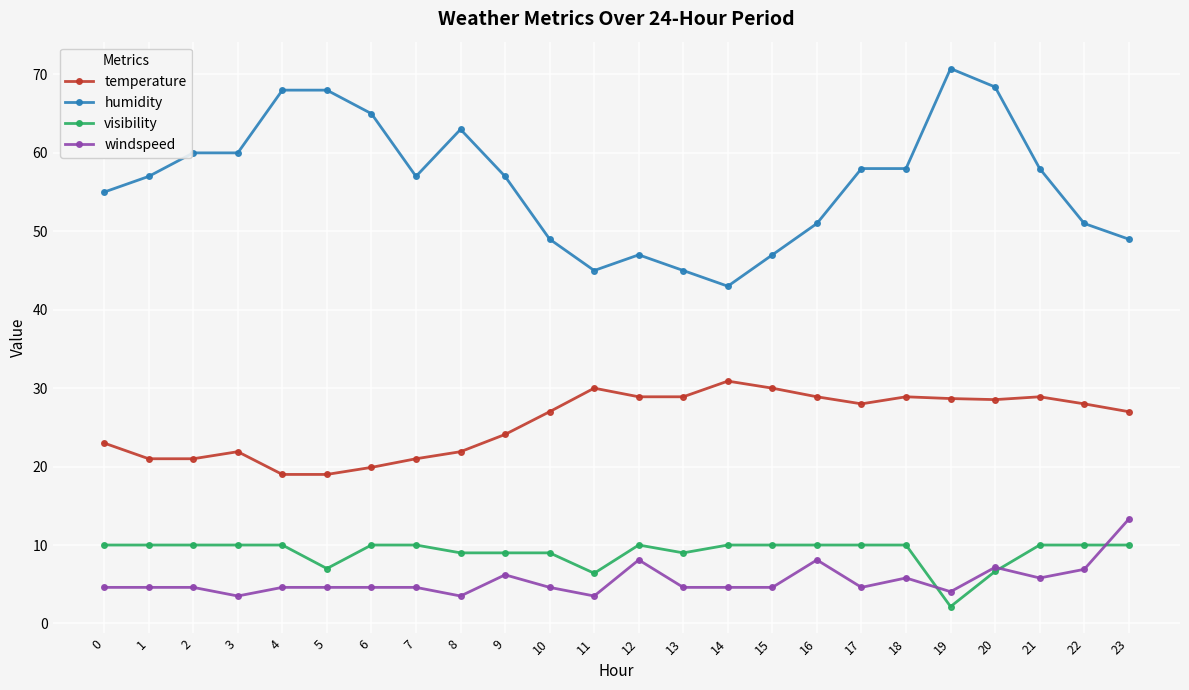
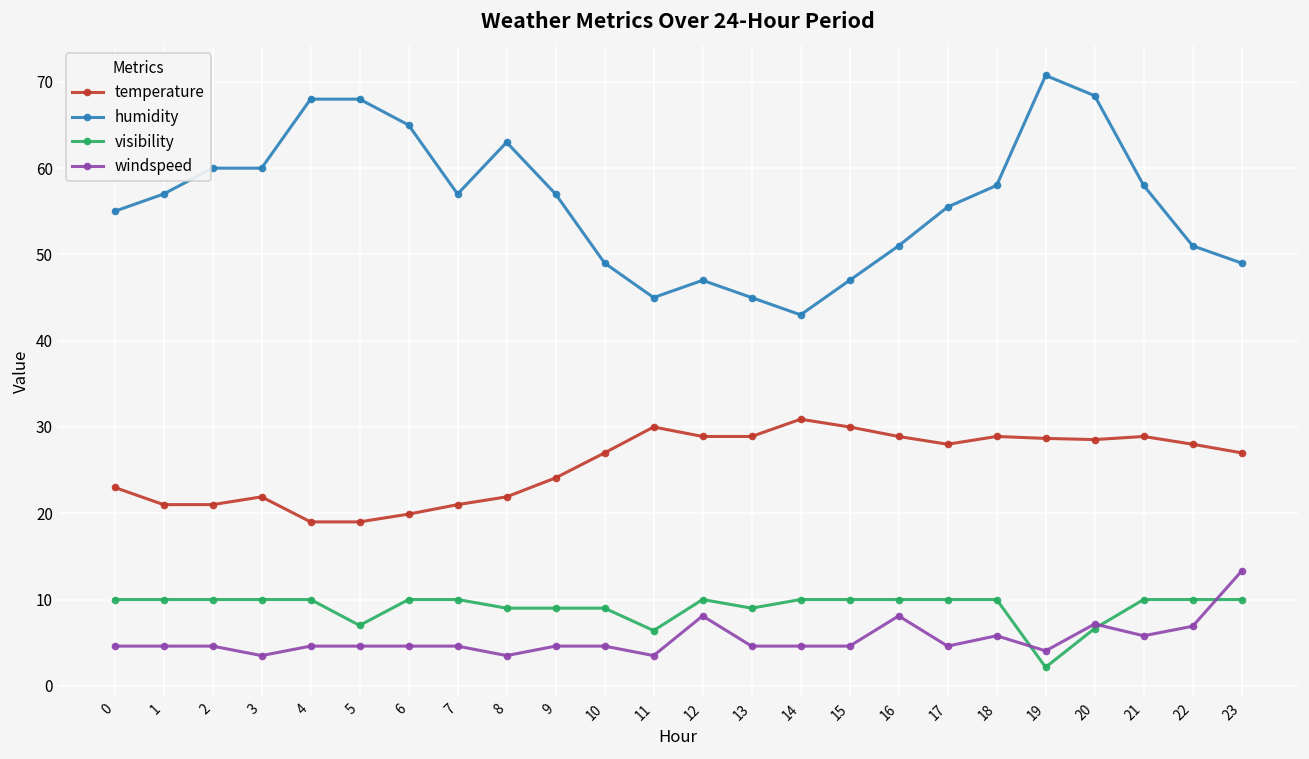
  {
    "temperature": {
      "0": 23,
      "1": 21,
      "2": 21,
      "3": 22,
      "4": 19,
      "5": 19,
      "6": 20,
      "7": 21,
      "8": 22,
      "9": 24,
      "10": 27,
      "11": 30,
      "12": 29,
      "13": 29,
      "14": 31,
      "15": 30,
      "16": 29,
      "17": 28,
      "18": 29,
      "19": 29,
      "20": 29,
      "21": 29,
      "22": 28,
      "23": 27
    },
    "humidity": {
      "0": 55,
      "1": 57,
      "2": 60,
      "3": 60,
      "4": 68,
      "5": 68,
      "6": 65,
      "7": 57,
      "8": 63,
      "9": 57,
      "10": 49,
      "11": 45,
      "12": 47,
      "13": 45,
      "14": 43,
      "15": 47,
      "16": 51,
-     "17": 58,
+     "17": 56,
      "18": 58,
      "19": 71,
      "20": 68,
      "21": 58,
      "22": 51,
      "23": 49
    },
    "visibility": {
      "0": 10,
      "1": 10,
      "2": 10,
      "3": 10,
      "4": 10,
      "5": 7,
      "6": 10,
      "7": 10,
      "8": 9,
      "9": 9,
      "10": 9,
      "11": 6,
      "12": 10,
      "13": 9,
      "14": 10,
      "15": 10,
      "16": 10,
      "17": 10,
      "18": 10,
      "19": 2,
      "20": 7,
      "21": 10,
      "22": 10,
      "23": 10
    },
    "windspeed": {
      "0": 5,
      "1": 5,
      "2": 5,
      "3": 4,
      "4": 5,
      "5": 5,
      "6": 5,
      "7": 5,
      "8": 4,
-     "9": 6,
+     "9": 5,
      "10": 5,
      "11": 4,
      "12": 8,
      "13": 5,
      "14": 5,
      "15": 5,
      "16": 8,
      "17": 5,
      "18": 6,
      "19": 4,
      "20": 7,
      "21": 6,
      "22": 7,
      "23": 13
    }
  }
